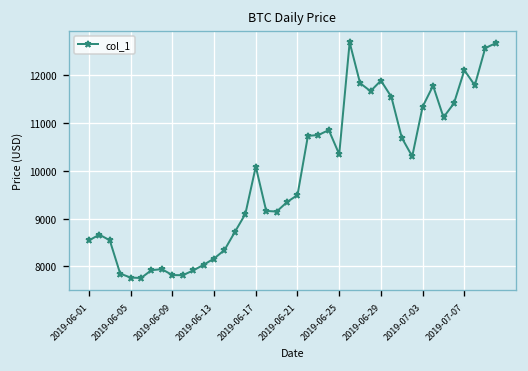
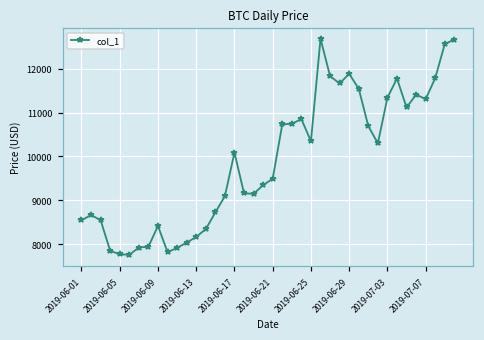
  {
    "2019-06-01": 8500,
    "2019-06-05": 7800,
-   "2019-06-09": 7800,
+   "2019-06-09": 8400,
    "2019-06-13": 8200,
    "2019-06-17": 10100,
    "2019-06-21": 9500,
    "2019-06-25": 10300,
    "2019-06-29": 11900,
    "2019-07-03": 11300,
-   "2019-07-07": 12100
+   "2019-07-07": 11300
  }
